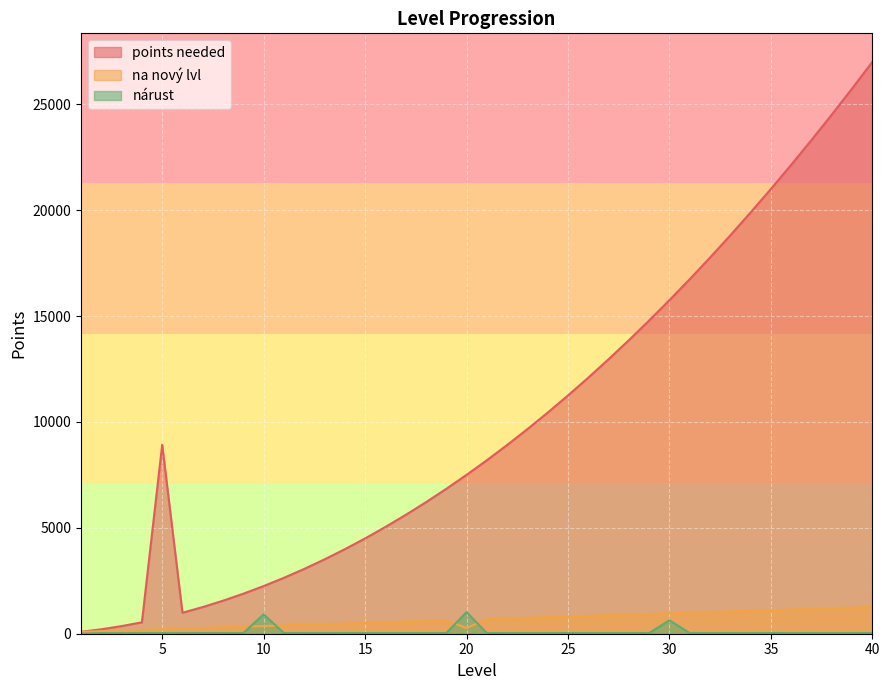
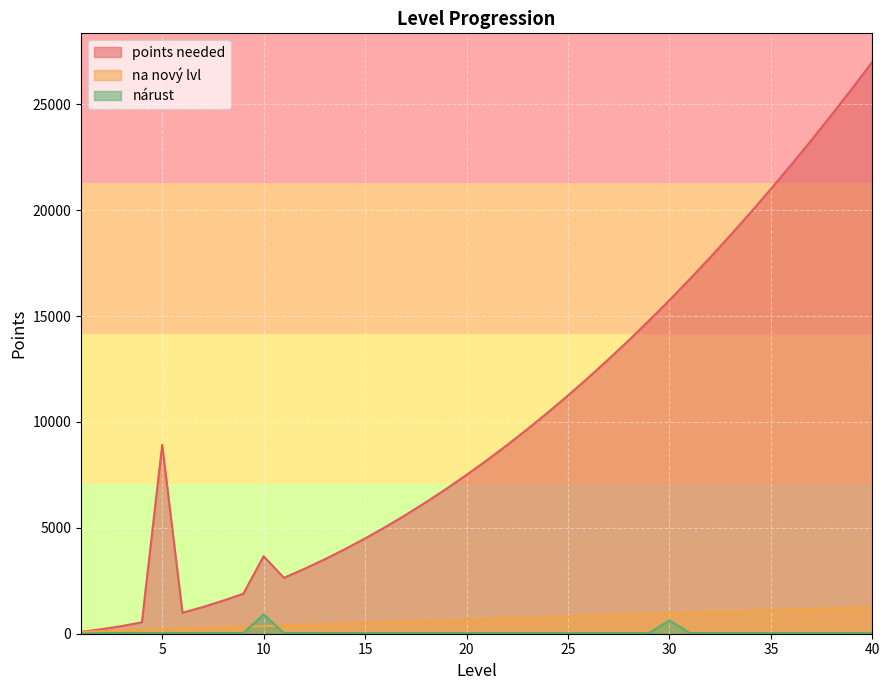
  {
    "points needed": {
      "5": 8900,
-     "10": 2300,
+     "10": 3700,
      "15": 4500,
      "20": 7500,
      "25": 11300,
      "30": 15800,
      "35": 21000,
      "40": 27000
    },
    "na nový lvl": {
      "5": 200,
      "10": 400,
      "15": 500,
-     "20": 300,
+     "20": 700,
      "25": 800,
      "30": 1000,
      "35": 1100,
      "40": 1300
    },
    "nárust": {
      "5": 0,
      "10": 900,
      "15": 0,
-     "20": 1000,
+     "20": 0,
      "25": 0,
      "30": 600,
      "35": 0,
      "40": 0
    }
  }
